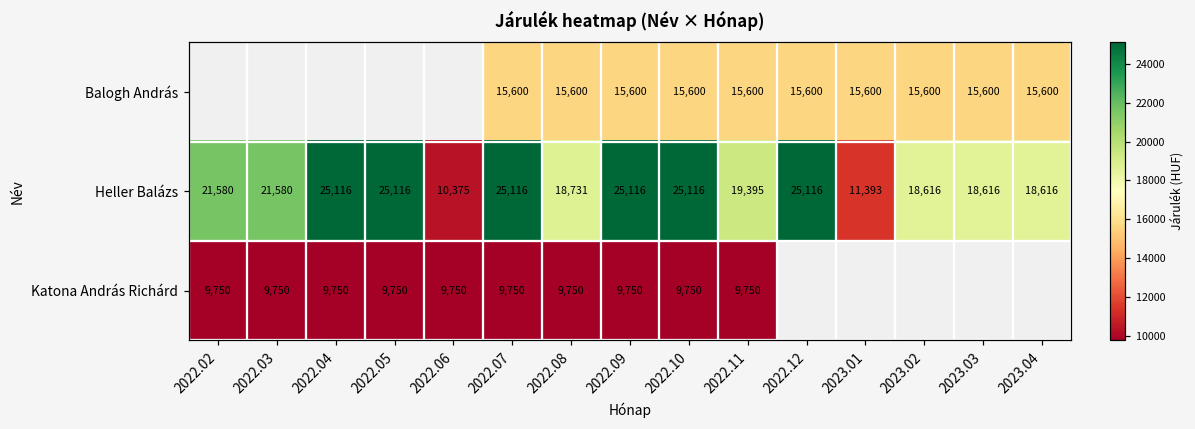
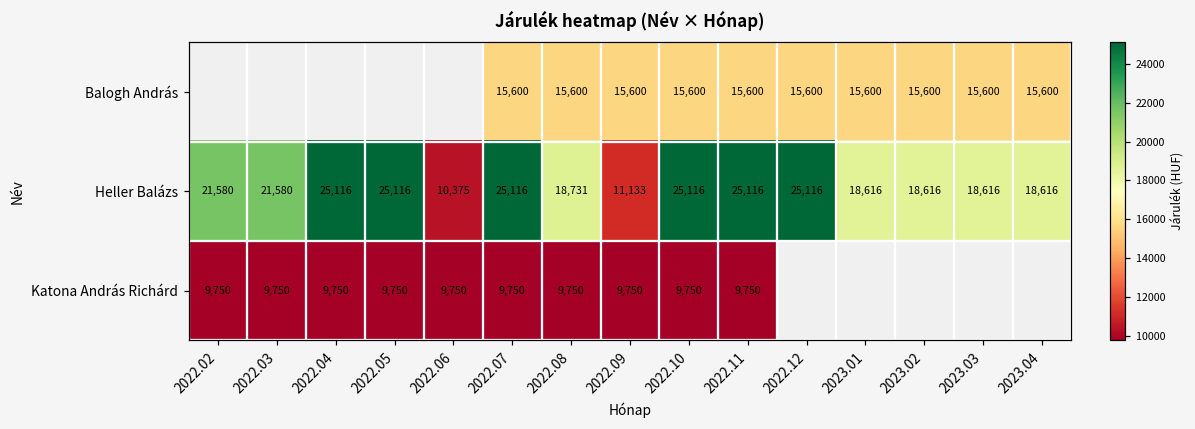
  {
    "Balogh András": {
      "2022.07": "15,600",
      "2022.08": "15,600",
      "2022.09": "15,600",
      "2022.10": "15,600",
      "2022.11": "15,600",
      "2022.12": "15,600",
      "2023.01": "15,600",
      "2023.02": "15,600",
      "2023.03": "15,600",
      "2023.04": "15,600"
    },
    "Heller Balázs": {
      "2022.02": "21,580",
      "2022.03": "21,580",
      "2022.04": "25,116",
      "2022.05": "25,116",
      "2022.06": "10,375",
      "2022.07": "25,116",
      "2022.08": "18,731",
-     "2022.09": "25,116",
+     "2022.09": "11,133",
      "2022.10": "25,116",
-     "2022.11": "19,395",
+     "2022.11": "25,116",
      "2022.12": "25,116",
-     "2023.01": "11,393",
+     "2023.01": "18,616",
      "2023.02": "18,616",
      "2023.03": "18,616",
      "2023.04": "18,616"
    },
    "Katona András Richárd": {
      "2022.02": "9,750",
      "2022.03": "9,750",
      "2022.04": "9,750",
      "2022.05": "9,750",
      "2022.06": "9,750",
      "2022.07": "9,750",
      "2022.08": "9,750",
      "2022.09": "9,750",
      "2022.10": "9,750",
      "2022.11": "9,750"
    }
  }
